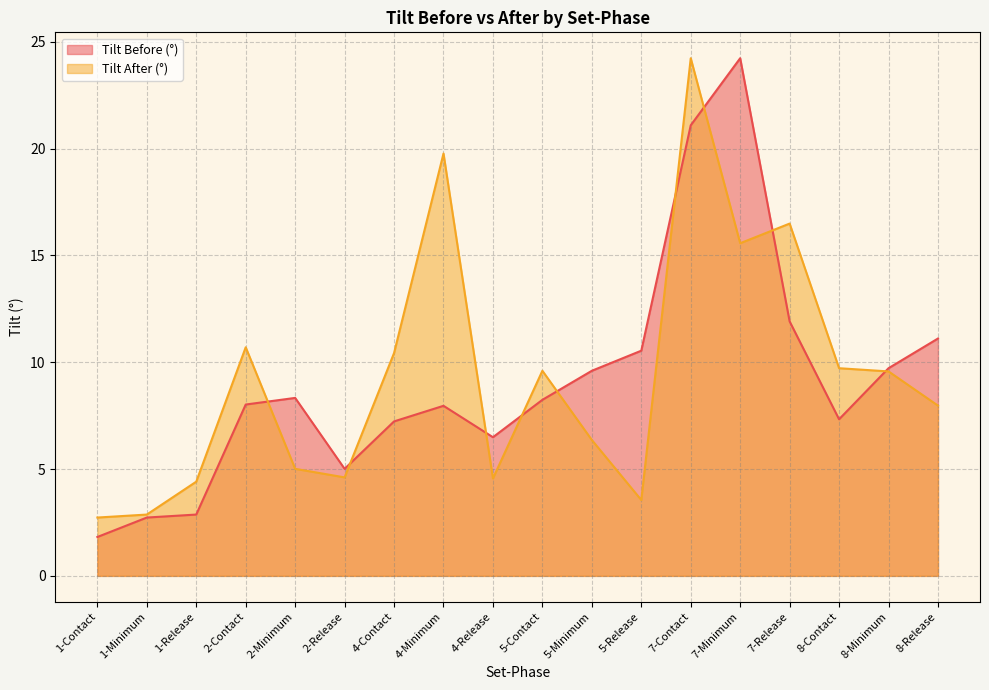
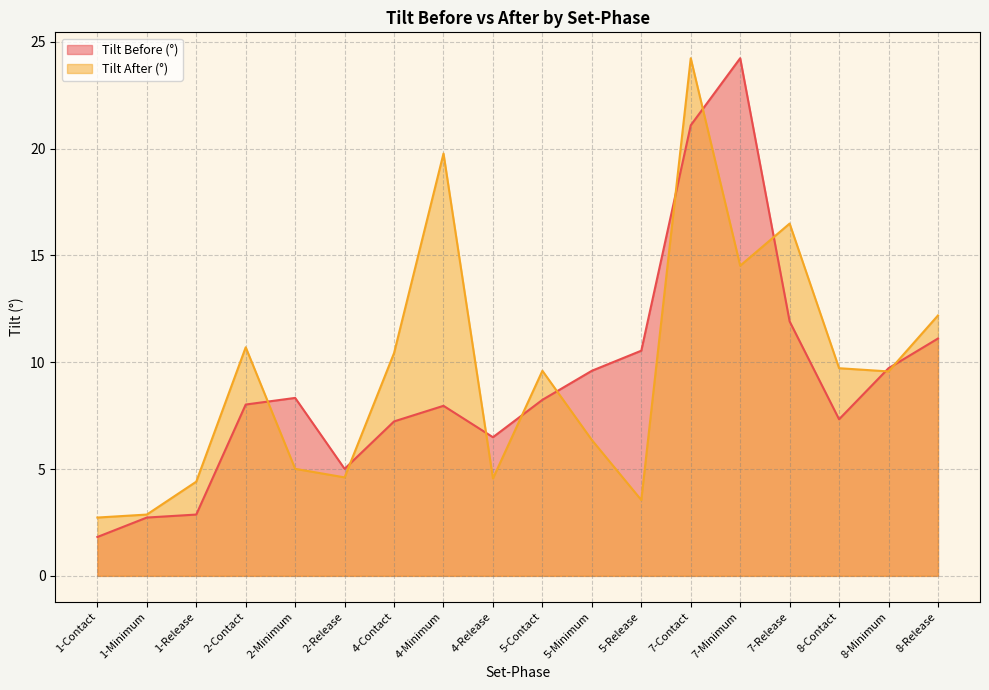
  {
    "Tilt Before (°)": {
      "1-Contact": 1.8,
      "1-Minimum": 2.7,
      "1-Release": 2.9,
      "2-Contact": 8.0,
      "2-Minimum": 8.3,
      "2-Release": 5.0,
      "4-Contact": 7.2,
      "4-Minimum": 8.0,
      "4-Release": 6.5,
      "5-Contact": 8.2,
      "5-Minimum": 9.6,
      "5-Release": 10.5,
      "7-Contact": 21.1,
      "7-Minimum": 24.2,
      "7-Release": 11.9,
      "8-Contact": 7.3,
      "8-Minimum": 9.7,
      "8-Release": 11.1
    },
    "Tilt After (°)": {
      "1-Contact": 2.7,
      "1-Minimum": 2.9,
      "1-Release": 4.4,
      "2-Contact": 10.7,
      "2-Minimum": 5.0,
      "2-Release": 4.6,
      "4-Contact": 10.4,
      "4-Minimum": 19.8,
      "4-Release": 4.6,
      "5-Contact": 9.6,
      "5-Minimum": 6.4,
      "5-Release": 3.6,
      "7-Contact": 24.2,
-     "7-Minimum": 15.6,
+     "7-Minimum": 14.5,
      "7-Release": 16.5,
      "8-Contact": 9.7,
      "8-Minimum": 9.6,
-     "8-Release": 8.0
+     "8-Release": 12.2
    }
  }
